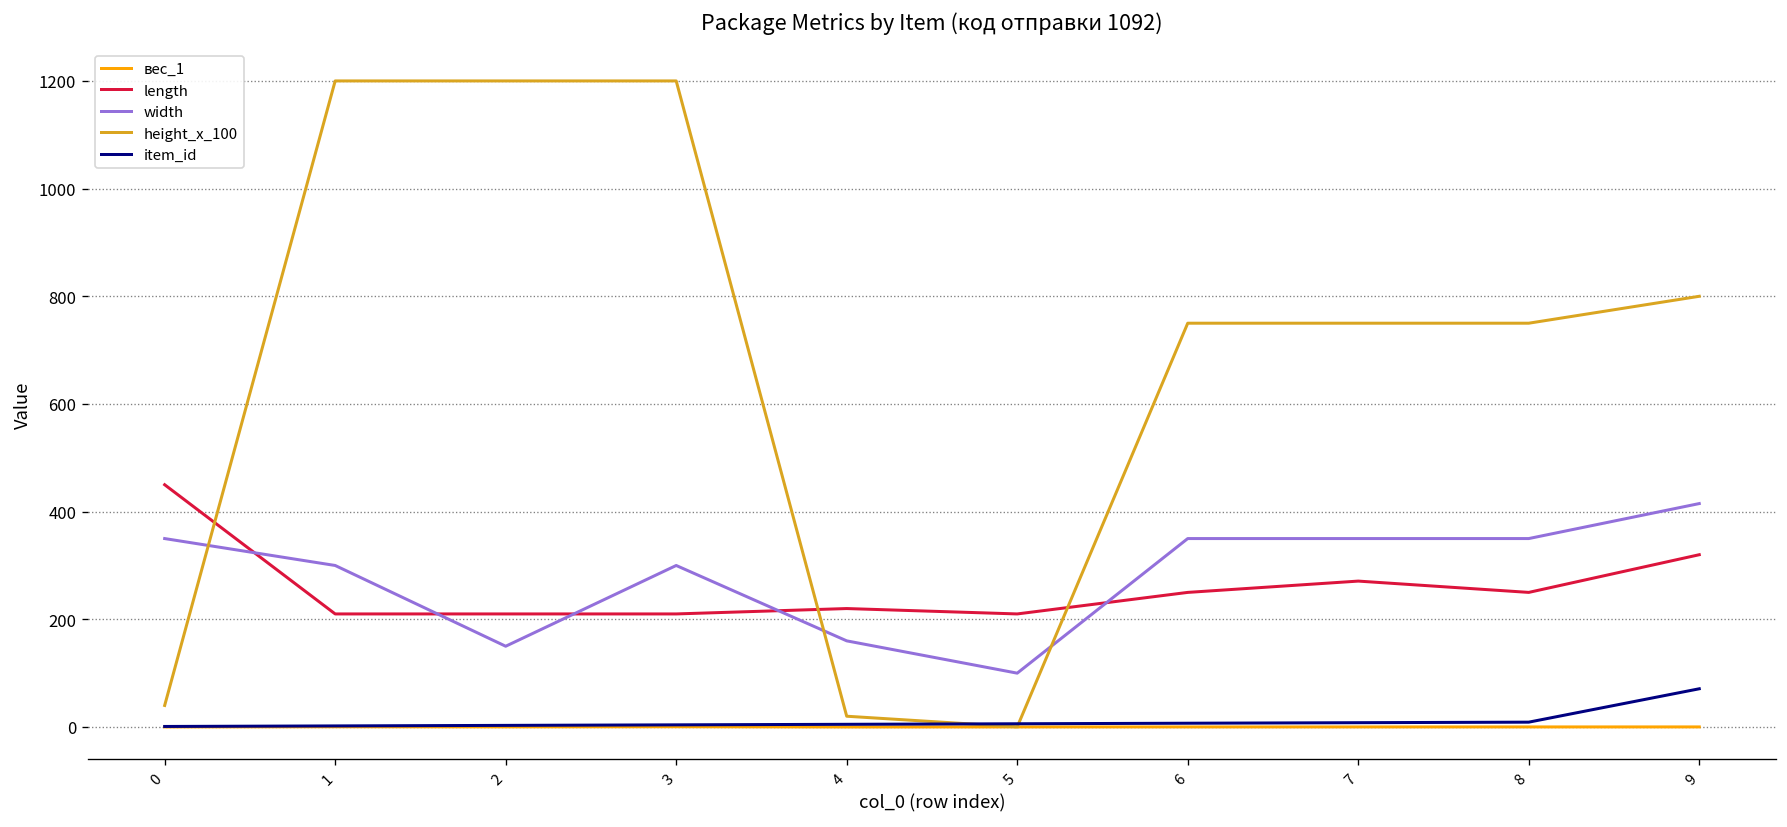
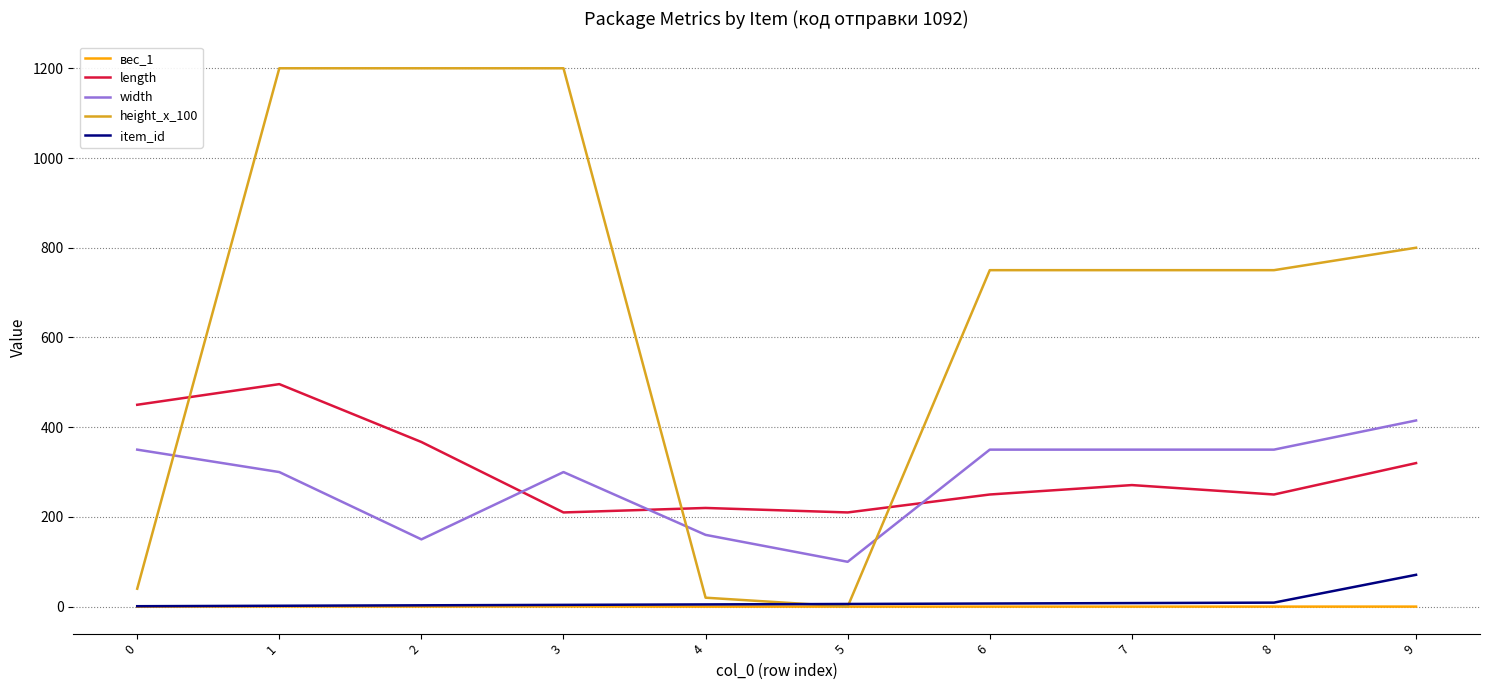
  {
    "length": {
      "0": 450,
-     "1": 210,
-     "2": 210,
+     "1": 500,
+     "2": 370,
      "3": 210,
      "4": 220,
      "5": 210,
      "6": 250,
      "7": 270,
      "8": 250,
      "9": 320
    },
    "width": {
      "0": 350,
      "1": 300,
      "2": 150,
      "3": 300,
      "4": 160,
      "5": 100,
      "6": 350,
      "7": 350,
      "8": 350,
      "9": 420
    },
    "item_id": {
      "5": 10,
      "6": 10,
      "7": 10,
      "8": 10,
      "9": 70
    }
  }
